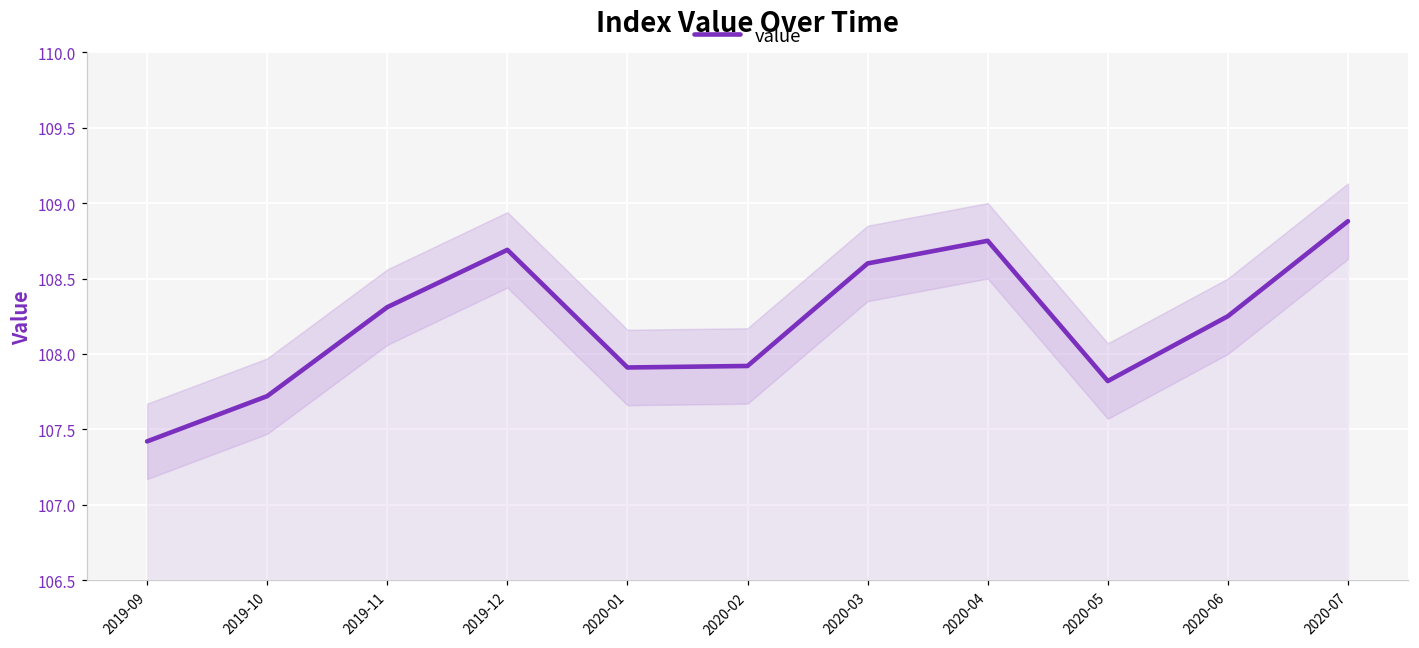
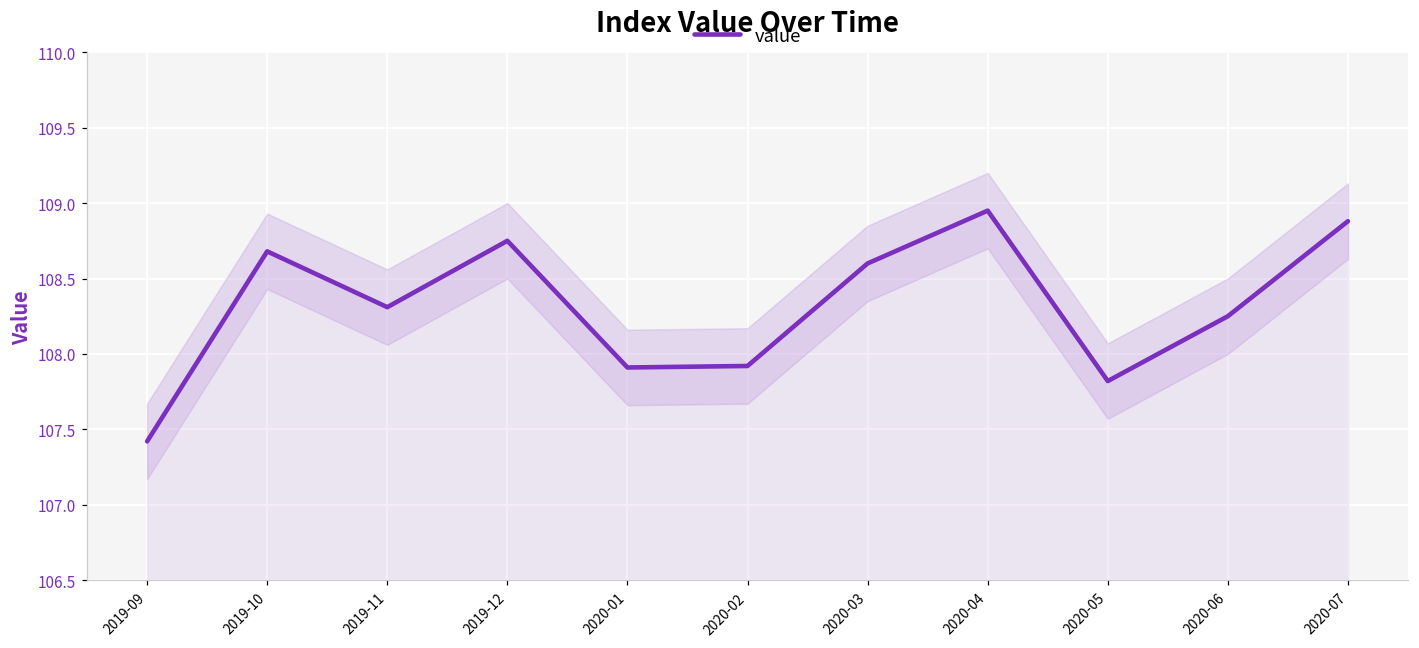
  {
    "value": {
      "2019-09": 107.42,
-     "2019-10": 107.72,
+     "2019-10": 108.68,
      "2019-11": 108.31,
-     "2019-12": 108.69,
+     "2019-12": 108.75,
      "2020-01": 107.91,
      "2020-02": 107.92,
      "2020-03": 108.60,
-     "2020-04": 108.75,
+     "2020-04": 108.95,
      "2020-05": 107.82,
      "2020-06": 108.25,
      "2020-07": 108.88
    }
  }
